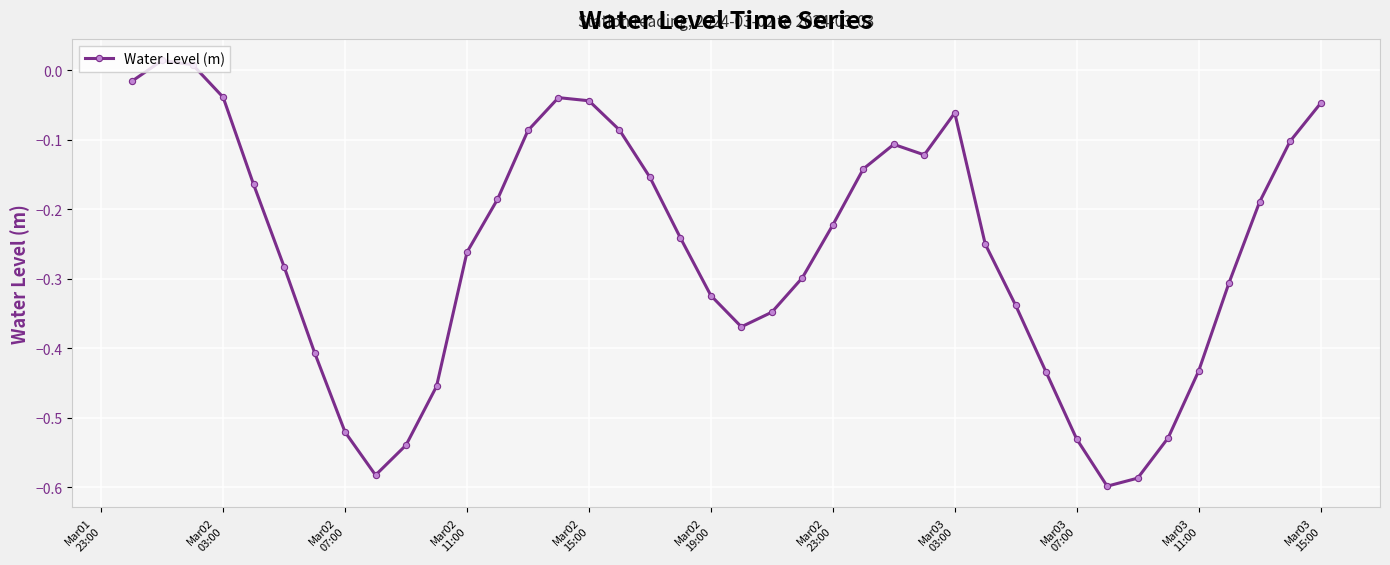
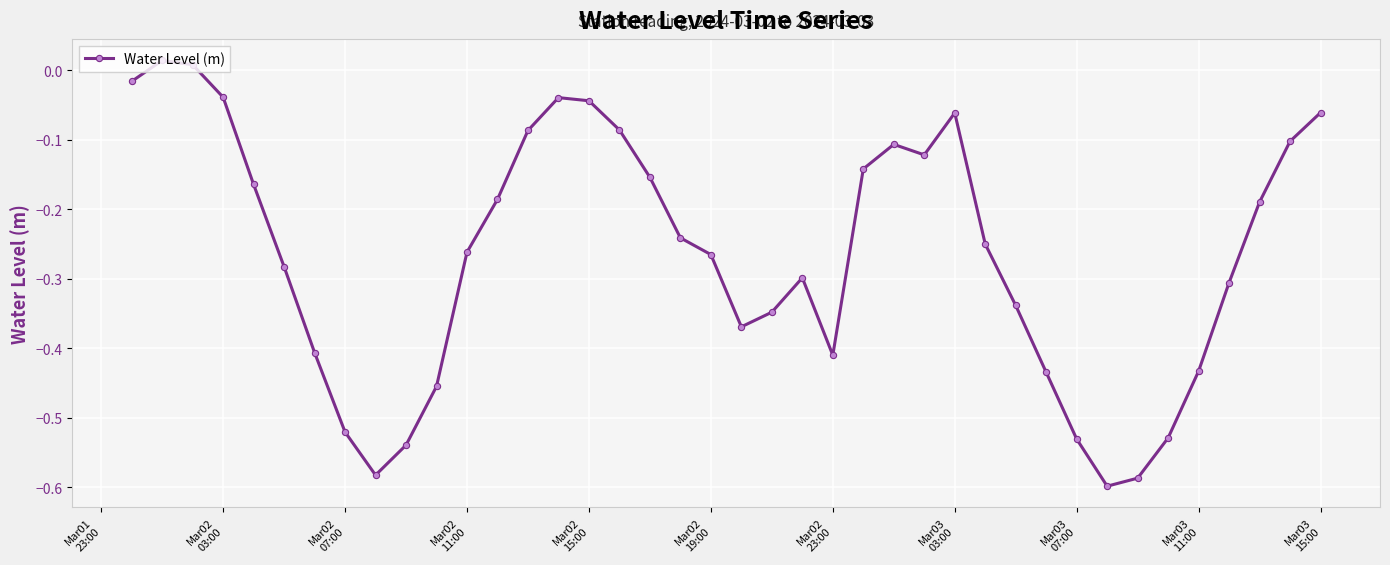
  {
    "Mar02 03:00": -0.04,
    "Mar02 07:00": -0.52,
    "Mar02 11:00": -0.26,
    "Mar02 15:00": -0.04,
-   "Mar02 19:00": -0.32,
-   "Mar02 23:00": -0.22,
+   "Mar02 19:00": -0.27,
+   "Mar02 23:00": -0.41,
    "Mar03 03:00": -0.06,
    "Mar03 07:00": -0.53,
    "Mar03 11:00": -0.43,
-   "Mar03 15:00": -0.05
+   "Mar03 15:00": -0.06
  }
